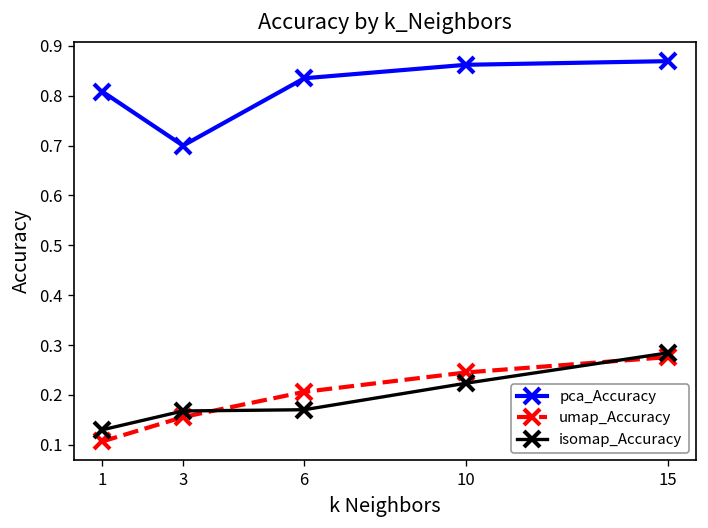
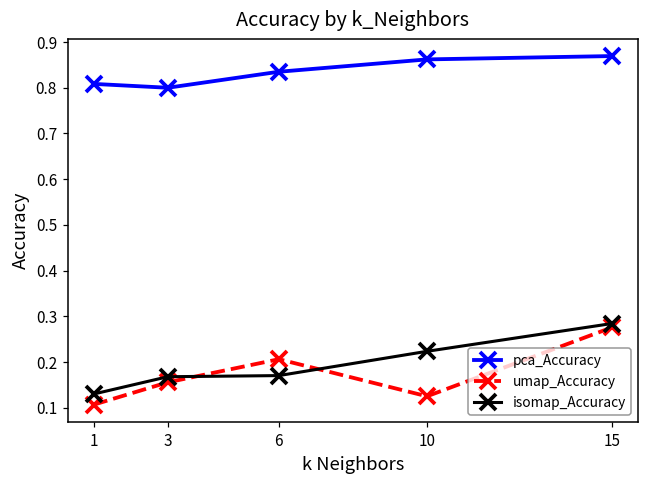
  {
    "pca_Accuracy": {
      "1": 0.81,
-     "3": 0.7,
+     "3": 0.8,
      "6": 0.84,
      "10": 0.86,
      "15": 0.87
    },
    "umap_Accuracy": {
      "1": 0.11,
      "3": 0.16,
      "6": 0.21,
-     "10": 0.25,
+     "10": 0.13,
      "15": 0.28
    },
    "isomap_Accuracy": {
      "1": 0.13,
      "3": 0.17,
      "6": 0.17,
      "10": 0.22,
      "15": 0.28
    }
  }
